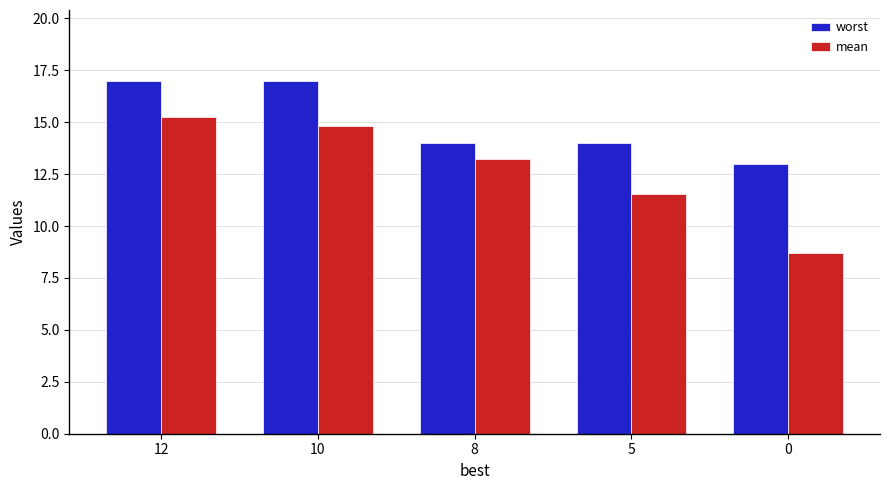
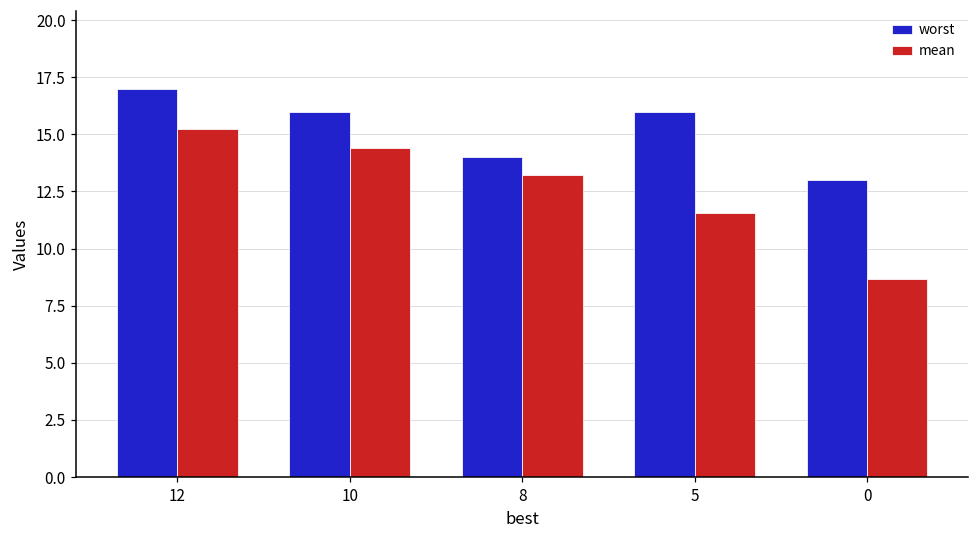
  {
    "worst": {
      "12": 17,
-     "10": 17,
+     "10": 16,
      "8": 14,
-     "5": 14,
+     "5": 16,
      "0": 13
    },
    "mean": {
      "12": 15.2,
-     "10": 14.8,
+     "10": 14.4,
      "8": 13.2,
      "5": 11.5,
      "0": 8.7
    }
  }
